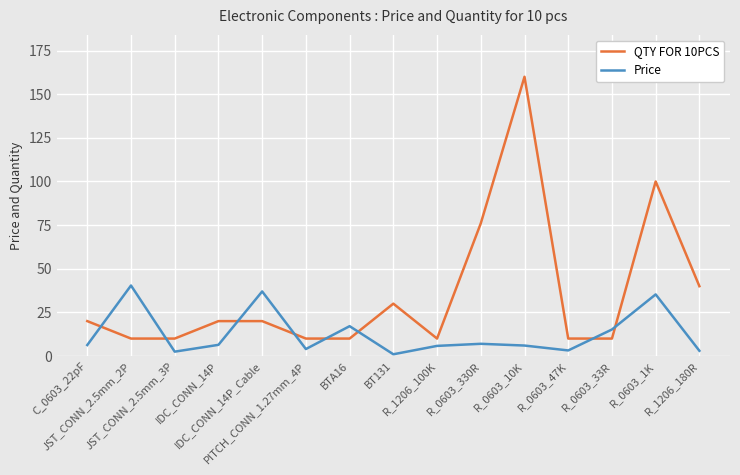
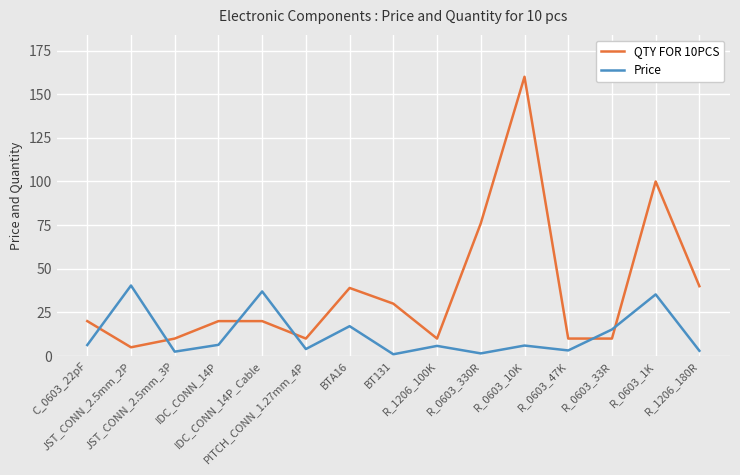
  {
    "QTY FOR 10PCS": {
      "C_0603_22pF": 20,
-     "JST_CONN_2.5mm_2P": 10,
+     "JST_CONN_2.5mm_2P": 5,
      "JST_CONN_2.5mm_3P": 10,
      "IDC_CONN_14P": 20,
      "IDC_CONN_14P_Cable": 20,
      "PITCH_CONN_1.27mm_4P": 10,
-     "BTA16": 10,
+     "BTA16": 39,
      "BT131": 30,
      "R_1206_100K": 10,
      "R_0603_330R": 76,
      "R_0603_10K": 160,
      "R_0603_47K": 10,
      "R_0603_33R": 10,
      "R_0603_1K": 100,
      "R_1206_180R": 40
    },
    "Price": {
      "C_0603_22pF": 6,
      "JST_CONN_2.5mm_2P": 40,
      "JST_CONN_2.5mm_3P": 3,
      "IDC_CONN_14P": 6,
      "IDC_CONN_14P_Cable": 37,
      "PITCH_CONN_1.27mm_4P": 4,
      "BTA16": 17,
      "BT131": 1,
      "R_1206_100K": 6,
-     "R_0603_330R": 7,
+     "R_0603_330R": 2,
      "R_0603_10K": 6,
      "R_0603_47K": 3,
      "R_0603_33R": 15,
      "R_0603_1K": 35,
      "R_1206_180R": 3
    }
  }
